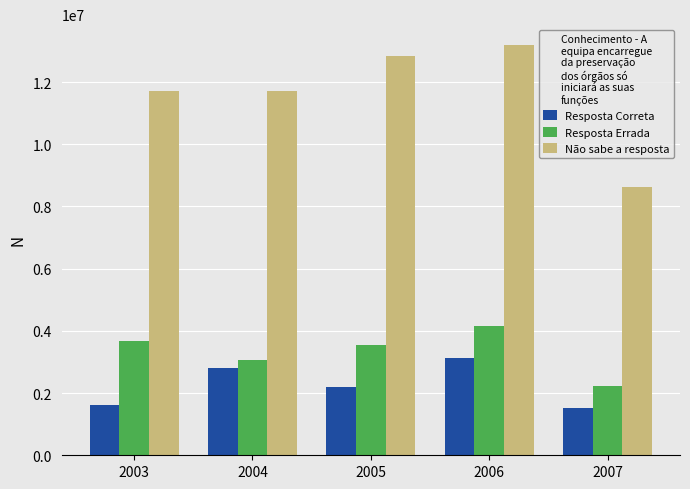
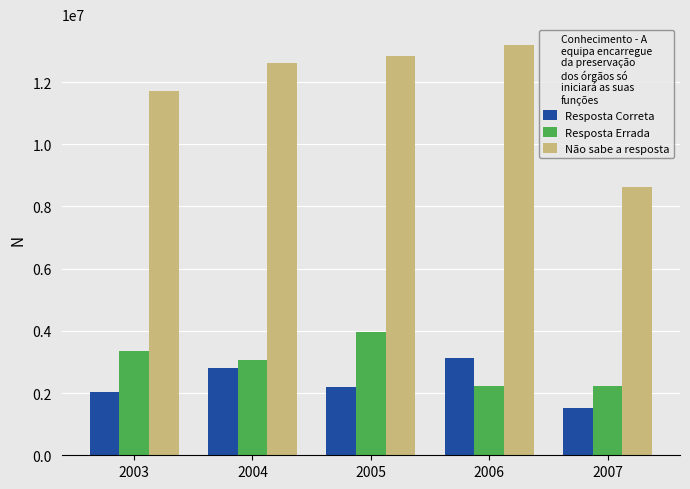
  {
    "Resposta Correta": {
-     "2003": 1600000,
+     "2003": 2000000,
      "2004": 2800000,
      "2005": 2200000,
      "2006": 3100000,
      "2007": 1500000
    },
    "Resposta Errada": {
-     "2003": 3700000,
+     "2003": 3300000,
      "2004": 3100000,
-     "2005": 3500000,
-     "2006": 4200000,
+     "2005": 4000000,
+     "2006": 2200000,
      "2007": 2200000
    },
    "Não sabe a resposta": {
      "2003": 11700000,
-     "2004": 11700000,
+     "2004": 12600000,
      "2005": 12800000,
      "2006": 13200000,
      "2007": 8600000
    }
  }
